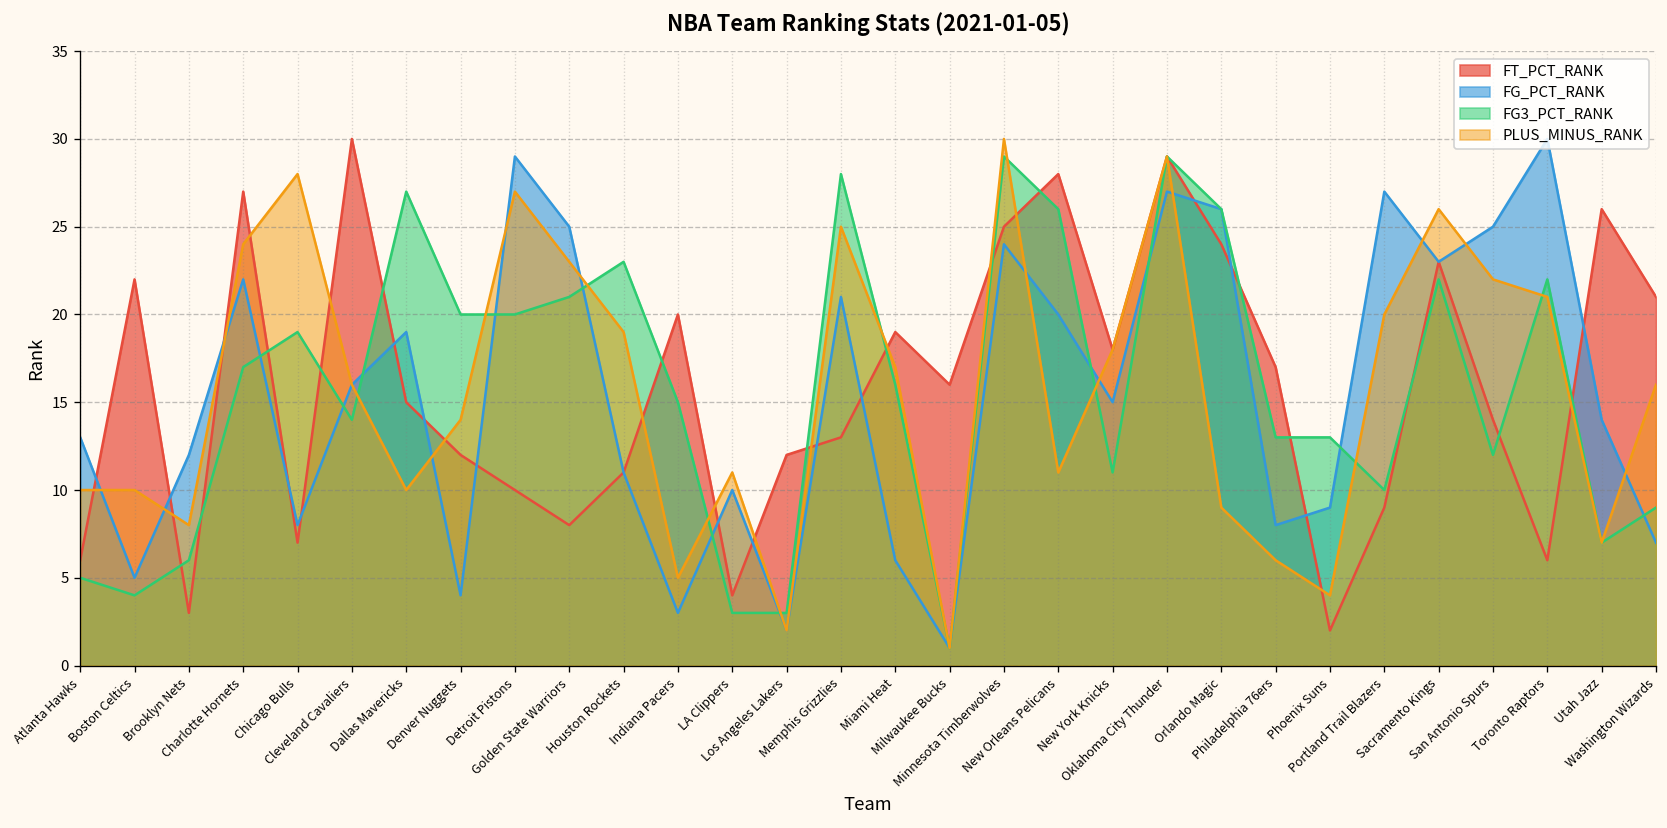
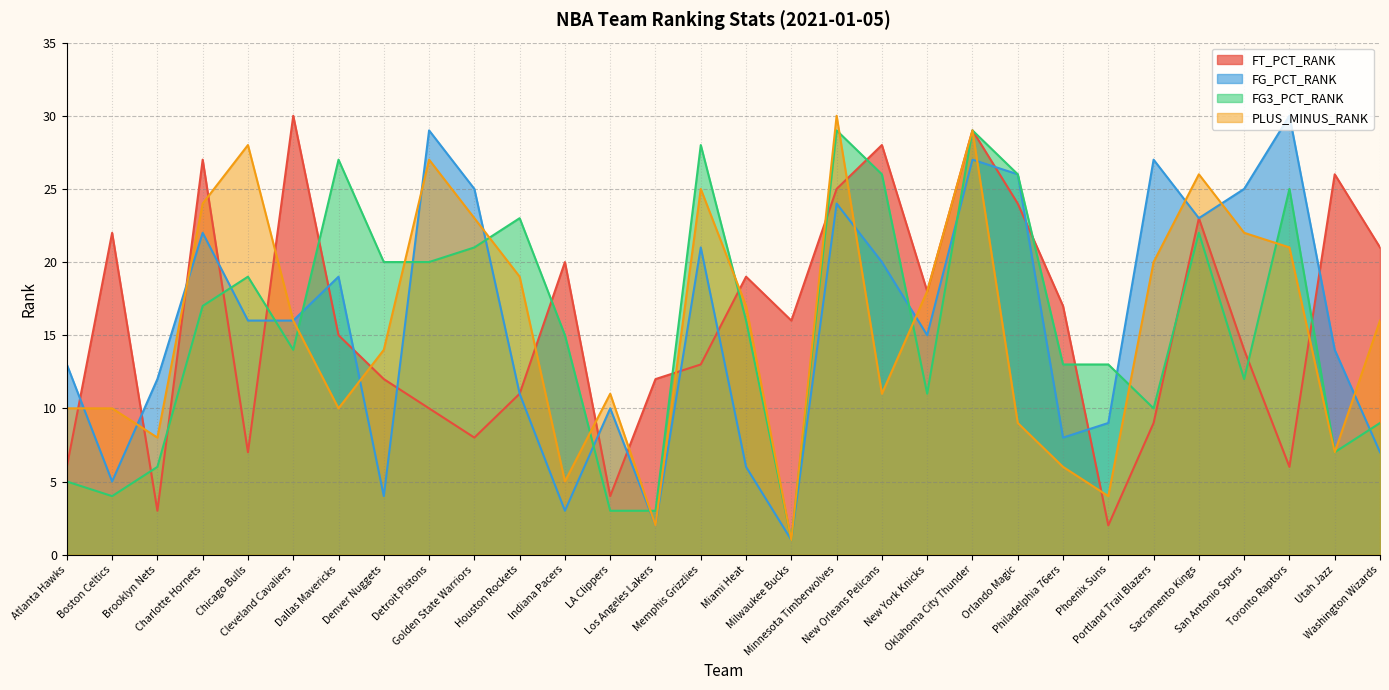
  {
    "FT_PCT_RANK": {
      "Atlanta Hawks": 6,
      "Boston Celtics": 22,
      "Brooklyn Nets": 3,
      "Charlotte Hornets": 27,
      "Chicago Bulls": 7,
      "Cleveland Cavaliers": 30,
      "Dallas Mavericks": 15,
      "Denver Nuggets": 12,
      "Detroit Pistons": 10,
      "Golden State Warriors": 8,
      "Indiana Pacers": 20,
      "LA Clippers": 4,
      "Los Angeles Lakers": 12,
      "Memphis Grizzlies": 13,
      "Miami Heat": 19,
      "Milwaukee Bucks": 16,
      "Minnesota Timberwolves": 25,
      "New Orleans Pelicans": 28,
      "Orlando Magic": 24,
      "Philadelphia 76ers": 17,
      "Phoenix Suns": 2,
      "Portland Trail Blazers": 9,
      "San Antonio Spurs": 14,
      "Toronto Raptors": 6,
      "Utah Jazz": 26,
      "Washington Wizards": 21
    },
    "FG_PCT_RANK": {
      "Atlanta Hawks": 13,
      "Boston Celtics": 5,
      "Brooklyn Nets": 12,
      "Charlotte Hornets": 22,
-     "Chicago Bulls": 8,
+     "Chicago Bulls": 16,
      "Dallas Mavericks": 19,
      "Denver Nuggets": 4,
      "Detroit Pistons": 29,
      "Golden State Warriors": 25,
      "Indiana Pacers": 3,
      "LA Clippers": 10,
      "Memphis Grizzlies": 21,
      "Miami Heat": 6,
      "Minnesota Timberwolves": 24,
      "New Orleans Pelicans": 20,
      "New York Knicks": 15,
      "Oklahoma City Thunder": 27,
      "Philadelphia 76ers": 8,
      "Phoenix Suns": 9,
      "Portland Trail Blazers": 27,
      "San Antonio Spurs": 25,
      "Utah Jazz": 14,
      "Washington Wizards": 7
    },
    "FG3_PCT_RANK": {
      "Atlanta Hawks": 5,
      "Boston Celtics": 4,
      "Brooklyn Nets": 6,
      "Charlotte Hornets": 17,
      "Chicago Bulls": 19,
      "Cleveland Cavaliers": 14,
      "Dallas Mavericks": 27,
      "Denver Nuggets": 20,
      "Detroit Pistons": 20,
      "Golden State Warriors": 21,
      "Houston Rockets": 23,
      "Indiana Pacers": 15,
      "LA Clippers": 3,
      "Los Angeles Lakers": 3,
      "Memphis Grizzlies": 28,
      "Miami Heat": 16,
      "Minnesota Timberwolves": 29,
      "New Orleans Pelicans": 26,
      "New York Knicks": 11,
      "Philadelphia 76ers": 13,
      "Phoenix Suns": 13,
      "Portland Trail Blazers": 10,
      "Sacramento Kings": 22,
      "San Antonio Spurs": 12,
-     "Toronto Raptors": 22,
+     "Toronto Raptors": 25,
      "Washington Wizards": 9
    },
    "PLUS_MINUS_RANK": {
      "Atlanta Hawks": 10,
      "Boston Celtics": 10,
      "Brooklyn Nets": 8,
      "Charlotte Hornets": 24,
      "Chicago Bulls": 28,
      "Dallas Mavericks": 10,
      "Denver Nuggets": 14,
      "Detroit Pistons": 27,
      "Golden State Warriors": 23,
      "Houston Rockets": 19,
      "Indiana Pacers": 5,
      "LA Clippers": 11,
      "Memphis Grizzlies": 25,
      "Miami Heat": 17,
      "Minnesota Timberwolves": 30,
      "New Orleans Pelicans": 11,
      "Orlando Magic": 9,
      "Philadelphia 76ers": 6,
      "Phoenix Suns": 4,
      "Portland Trail Blazers": 20,
      "Sacramento Kings": 26,
      "San Antonio Spurs": 22,
      "Toronto Raptors": 21,
      "Washington Wizards": 16
    }
  }
